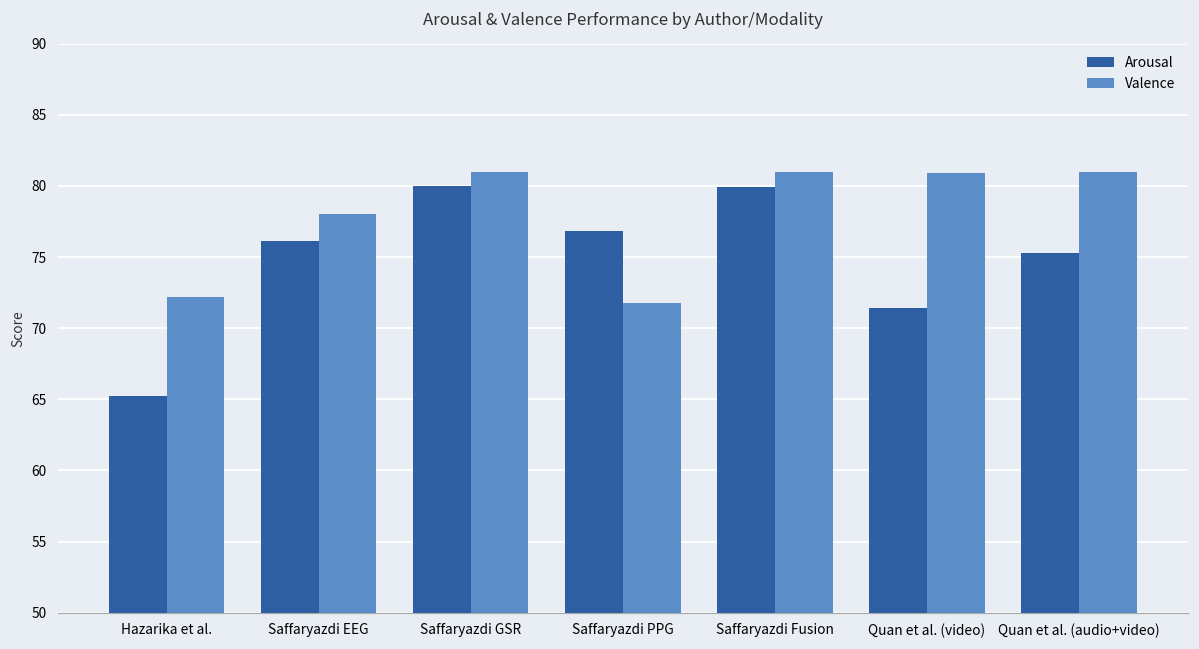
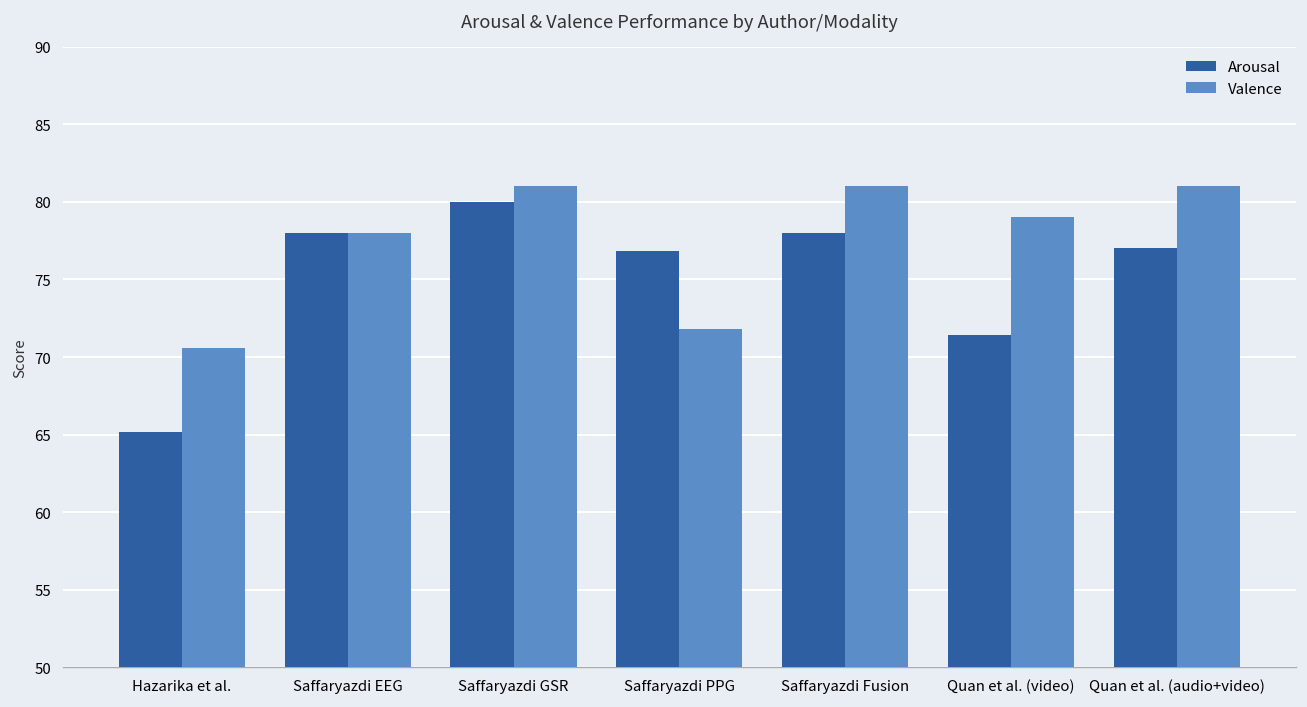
  {
    "Arousal": {
      "Hazarika et al.": 65.2,
-     "Saffaryazdi EEG": 76.1,
+     "Saffaryazdi EEG": 78.0,
      "Saffaryazdi GSR": 80.0,
      "Saffaryazdi PPG": 76.8,
-     "Saffaryazdi Fusion": 79.9,
+     "Saffaryazdi Fusion": 78.0,
      "Quan et al. (video)": 71.4,
-     "Quan et al. (audio+video)": 75.3
+     "Quan et al. (audio+video)": 77.0
    },
    "Valence": {
-     "Hazarika et al.": 72.2,
+     "Hazarika et al.": 70.6,
      "Saffaryazdi EEG": 78.0,
      "Saffaryazdi GSR": 81.0,
      "Saffaryazdi PPG": 71.8,
      "Saffaryazdi Fusion": 81.0,
-     "Quan et al. (video)": 80.9,
+     "Quan et al. (video)": 79.0,
      "Quan et al. (audio+video)": 81.0
    }
  }
